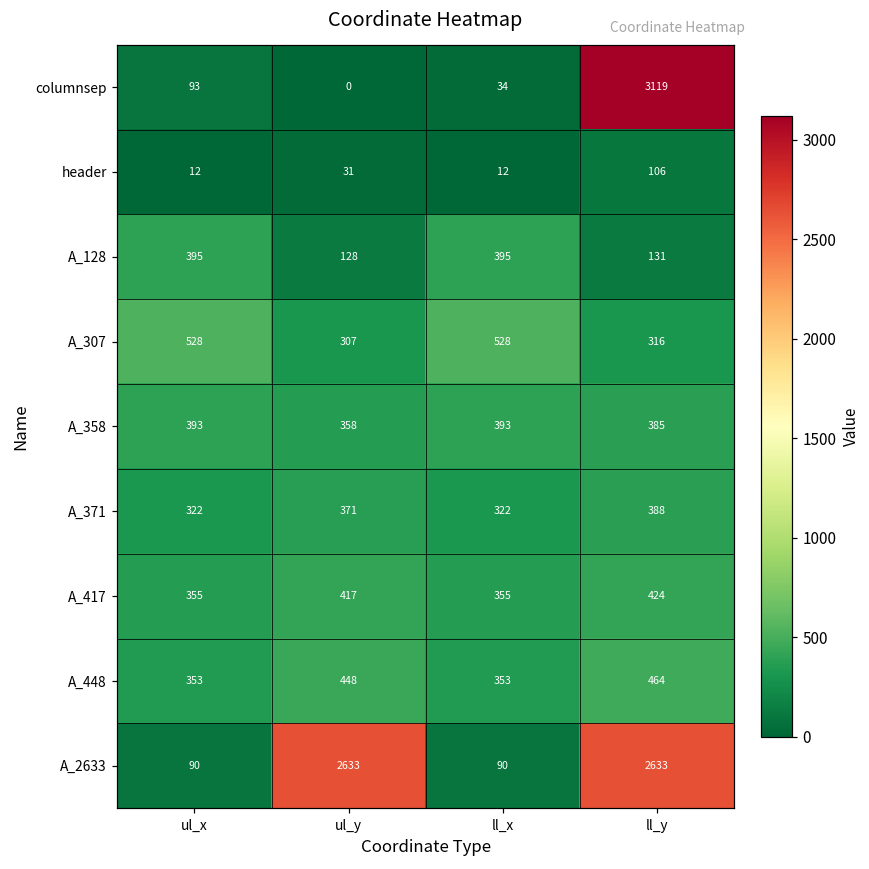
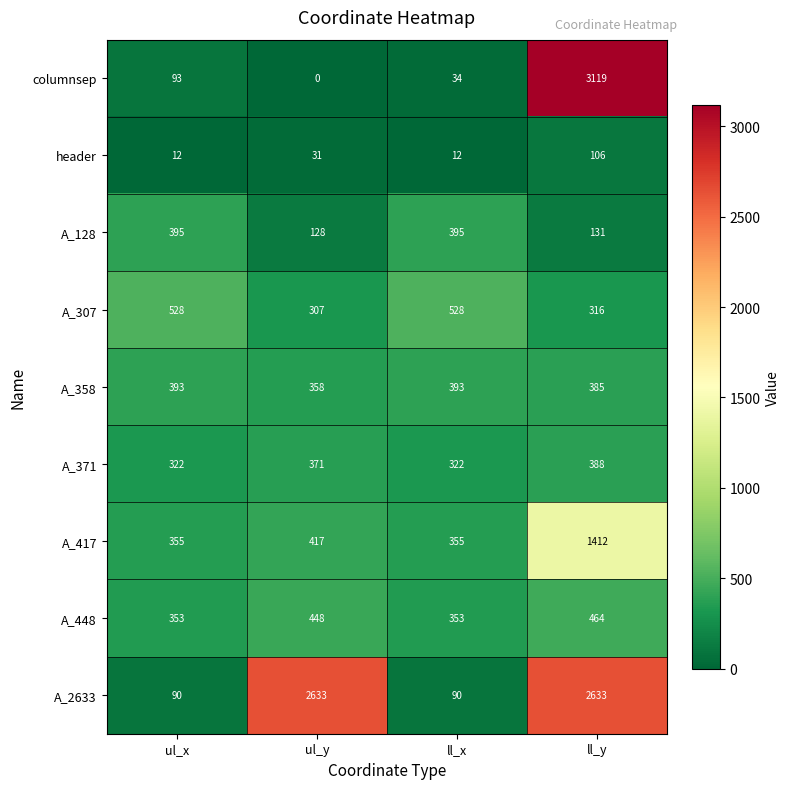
  {
    "columnsep": {
      "ul_x": 93,
      "ul_y": 0,
      "ll_x": 34,
      "ll_y": 3119
    },
    "header": {
      "ul_x": 12,
      "ul_y": 31,
      "ll_x": 12,
      "ll_y": 106
    },
    "A_128": {
      "ul_x": 395,
      "ul_y": 128,
      "ll_x": 395,
      "ll_y": 131
    },
    "A_307": {
      "ul_x": 528,
      "ul_y": 307,
      "ll_x": 528,
      "ll_y": 316
    },
    "A_358": {
      "ul_x": 393,
      "ul_y": 358,
      "ll_x": 393,
      "ll_y": 385
    },
    "A_371": {
      "ul_x": 322,
      "ul_y": 371,
      "ll_x": 322,
      "ll_y": 388
    },
    "A_417": {
      "ul_x": 355,
      "ul_y": 417,
      "ll_x": 355,
-     "ll_y": 424
+     "ll_y": 1412
    },
    "A_448": {
      "ul_x": 353,
      "ul_y": 448,
      "ll_x": 353,
      "ll_y": 464
    },
    "A_2633": {
      "ul_x": 90,
      "ul_y": 2633,
      "ll_x": 90,
      "ll_y": 2633
    }
  }
